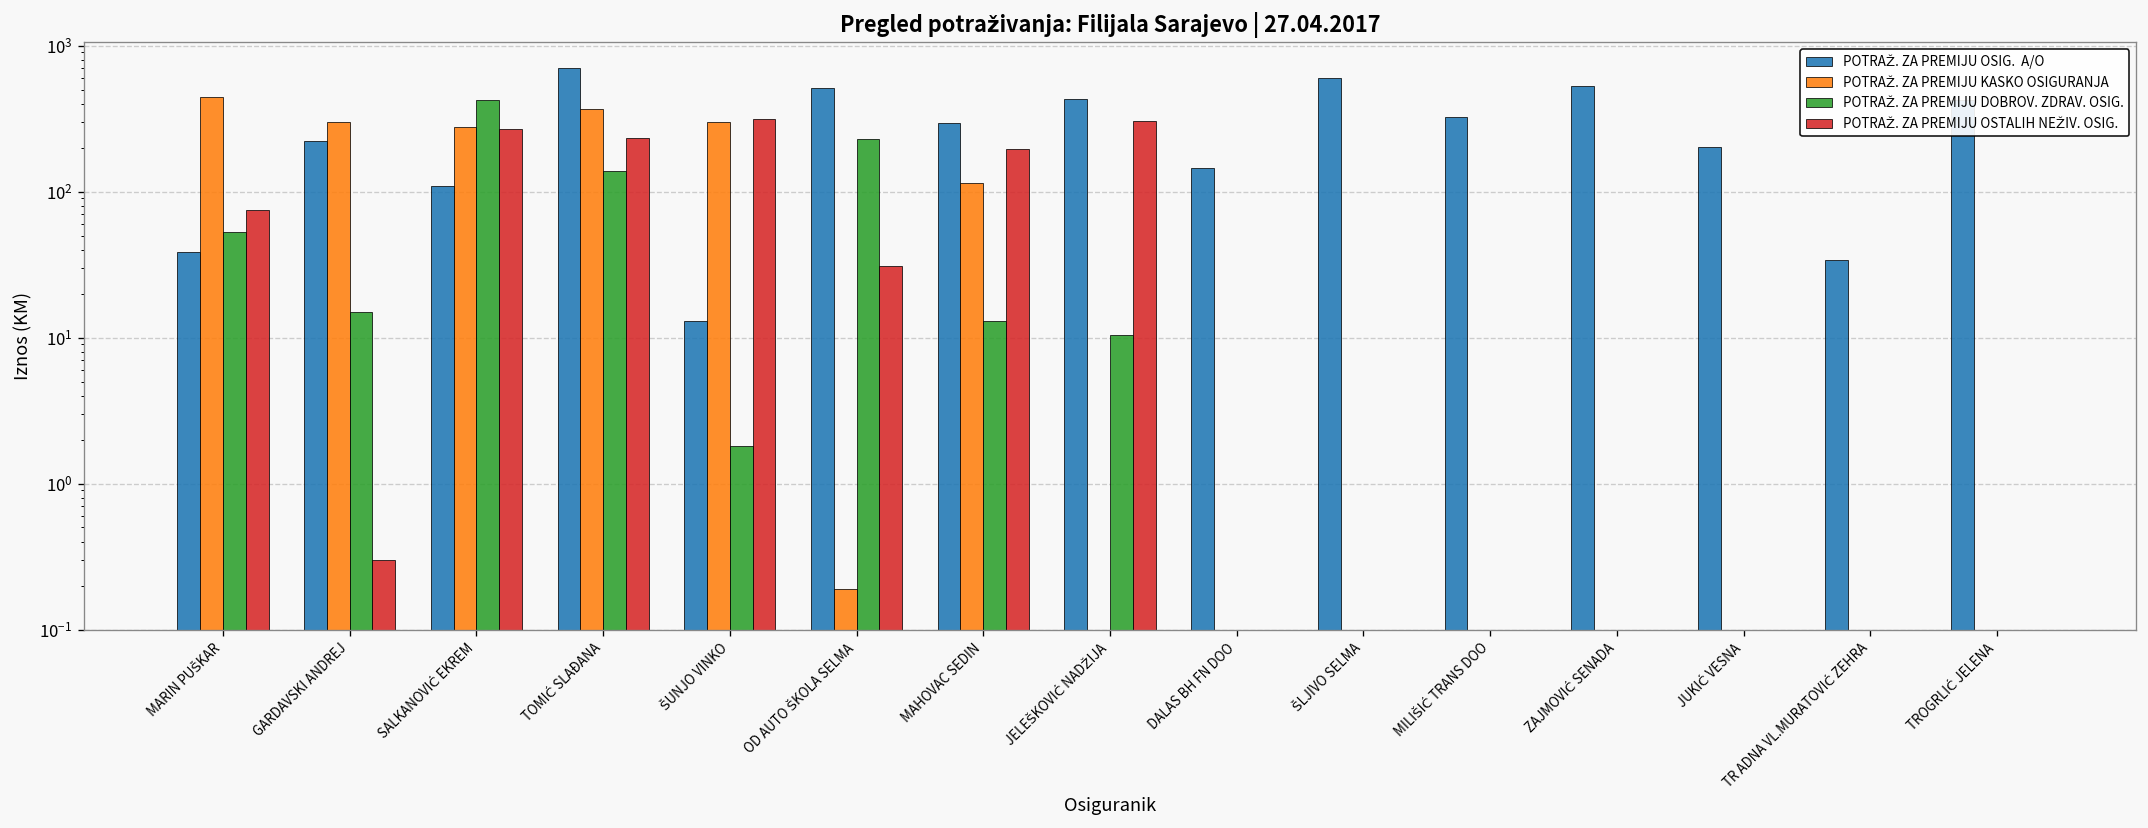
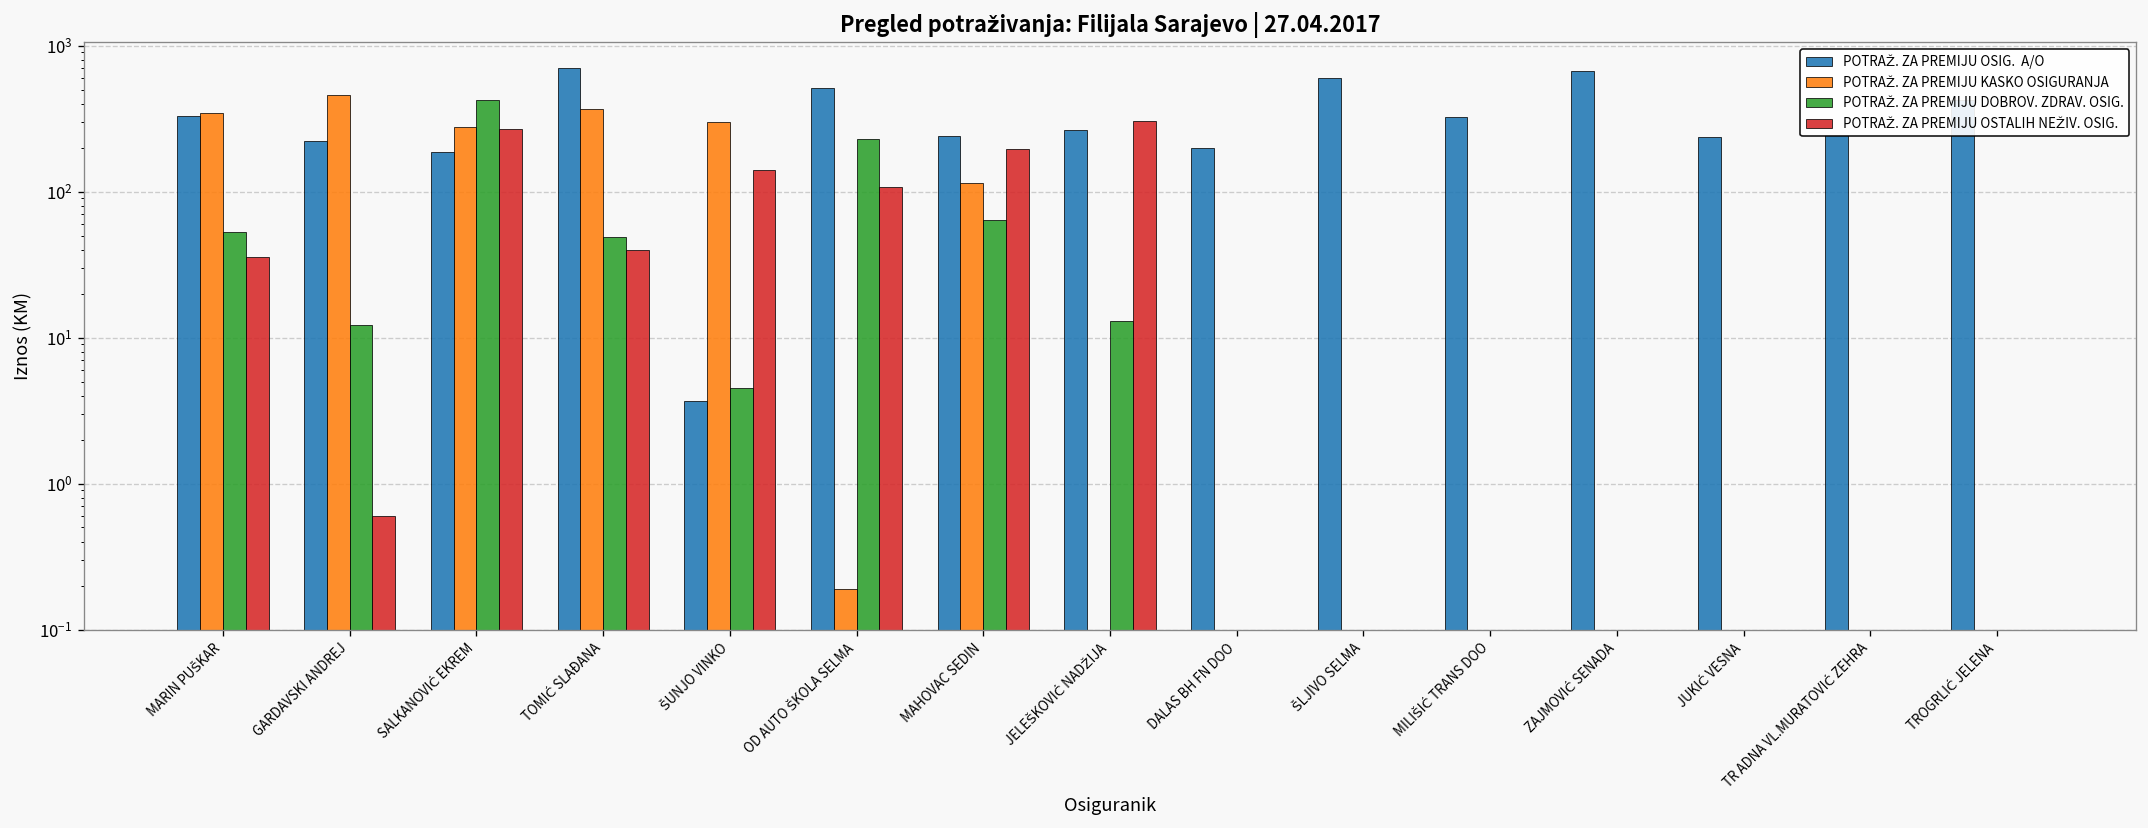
  {
    "POTRAŽ. ZA PREMIJU OSIG. A/O": {
-     "MARIN PUŠKAR": 39,
+     "MARIN PUŠKAR": 330,
      "GARDAVSKI ANDREJ": 220,
-     "SALKANOVIĆ EKREM": 110,
+     "SALKANOVIĆ EKREM": 190,
      "TOMIĆ SLAĐANA": 700,
-     "ŠUNJO VINKO": 13,
+     "ŠUNJO VINKO": 3.7,
      "OD AUTO ŠKOLA SELMA": 520,
-     "MAHOVAC SEDIN": 300,
-     "JELEŠKOVIĆ NADŽIJA": 430,
-     "DALAS BH FN DOO": 140,
+     "MAHOVAC SEDIN": 240,
+     "JELEŠKOVIĆ NADŽIJA": 260,
+     "DALAS BH FN DOO": 200,
      "ŠLJIVO SELMA": 600,
      "MILIŠIĆ TRANS DOO": 320,
-     "ZAJMOVIĆ SENADA": 530,
-     "JUKIĆ VESNA": 200,
-     "TR ADNA VL.MURATOVIĆ ZEHRA": 34
+     "ZAJMOVIĆ SENADA": 700,
+     "JUKIĆ VESNA": 240,
+     "TR ADNA VL.MURATOVIĆ ZEHRA": 240
    },
    "POTRAŽ. ZA PREMIJU KASKO OSIGURANJA": {
-     "MARIN PUŠKAR": 450,
-     "GARDAVSKI ANDREJ": 300,
+     "MARIN PUŠKAR": 340,
+     "GARDAVSKI ANDREJ": 460,
      "SALKANOVIĆ EKREM": 280,
      "TOMIĆ SLAĐANA": 370,
      "ŠUNJO VINKO": 300,
      "OD AUTO ŠKOLA SELMA": 0.19,
      "MAHOVAC SEDIN": 120
    },
    "POTRAŽ. ZA PREMIJU DOBROV. ZDRAV. OSIG.": {
      "MARIN PUŠKAR": 53,
-     "GARDAVSKI ANDREJ": 15,
+     "GARDAVSKI ANDREJ": 12,
      "SALKANOVIĆ EKREM": 420,
-     "TOMIĆ SLAĐANA": 140,
-     "ŠUNJO VINKO": 1.8,
+     "TOMIĆ SLAĐANA": 49,
+     "ŠUNJO VINKO": 4.5,
      "OD AUTO ŠKOLA SELMA": 230,
-     "MAHOVAC SEDIN": 13,
-     "JELEŠKOVIĆ NADŽIJA": 10
+     "MAHOVAC SEDIN": 60,
+     "JELEŠKOVIĆ NADŽIJA": 13
    },
    "POTRAŽ. ZA PREMIJU OSTALIH NEŽIV. OSIG.": {
-     "MARIN PUŠKAR": 80,
-     "GARDAVSKI ANDREJ": 0.3,
+     "MARIN PUŠKAR": 36,
+     "GARDAVSKI ANDREJ": 0.6,
      "SALKANOVIĆ EKREM": 270,
-     "TOMIĆ SLAĐANA": 230,
-     "ŠUNJO VINKO": 310,
-     "OD AUTO ŠKOLA SELMA": 31,
+     "TOMIĆ SLAĐANA": 40,
+     "ŠUNJO VINKO": 140,
+     "OD AUTO ŠKOLA SELMA": 110,
      "MAHOVAC SEDIN": 190,
      "JELEŠKOVIĆ NADŽIJA": 310
    }
  }
